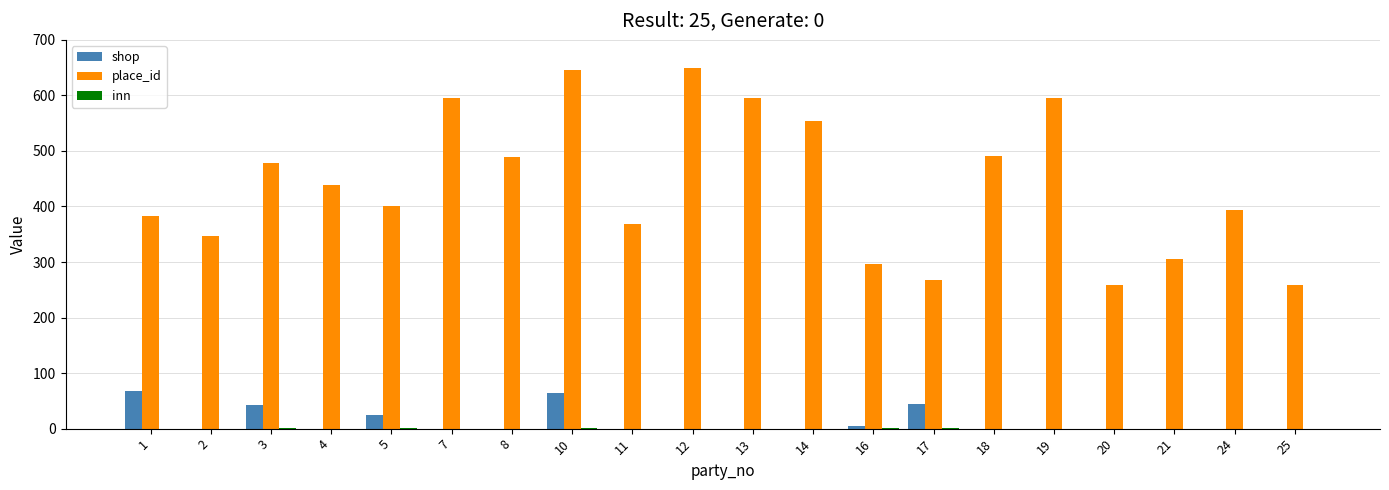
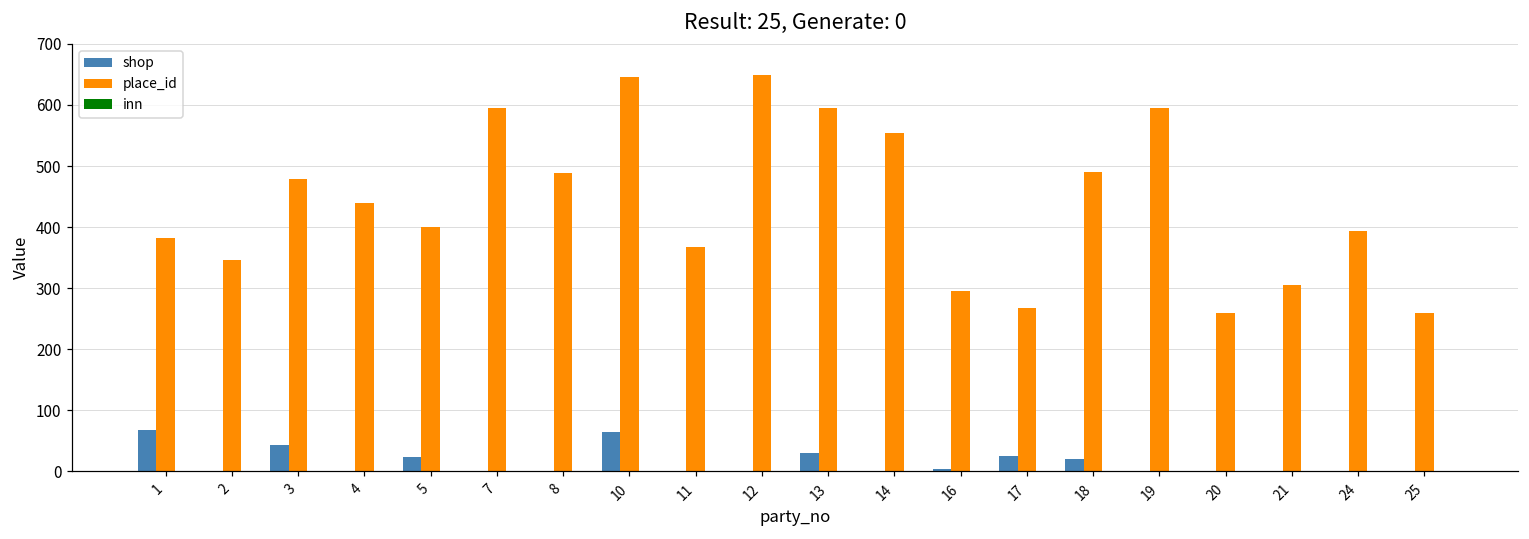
  {
    "shop": {
      "1": 70,
      "2": 0,
      "3": 40,
      "4": 0,
      "5": 20,
      "7": 0,
      "8": 0,
      "10": 70,
      "11": 0,
      "12": 0,
-     "13": 0,
+     "13": 30,
      "14": 0,
-     "17": 40,
-     "18": 0,
+     "17": 30,
+     "18": 20,
      "19": 0,
      "20": 0,
      "21": 0,
      "24": 0,
      "25": 0
    },
    "place_id": {
      "1": 380,
      "2": 350,
      "3": 480,
      "4": 440,
      "5": 400,
      "7": 600,
      "8": 490,
      "10": 650,
      "11": 370,
      "12": 650,
      "13": 600,
      "14": 550,
      "16": 300,
      "17": 270,
      "18": 490,
      "19": 600,
      "20": 260,
      "21": 310,
      "24": 390,
      "25": 260
    },
    "inn": {
      "1": 0,
      "2": 0,
      "4": 0,
      "7": 0,
      "8": 0,
      "11": 0,
      "12": 0,
      "13": 0,
      "14": 0,
      "18": 0,
      "19": 0,
      "20": 0,
      "21": 0,
      "24": 0,
      "25": 0
    }
  }
